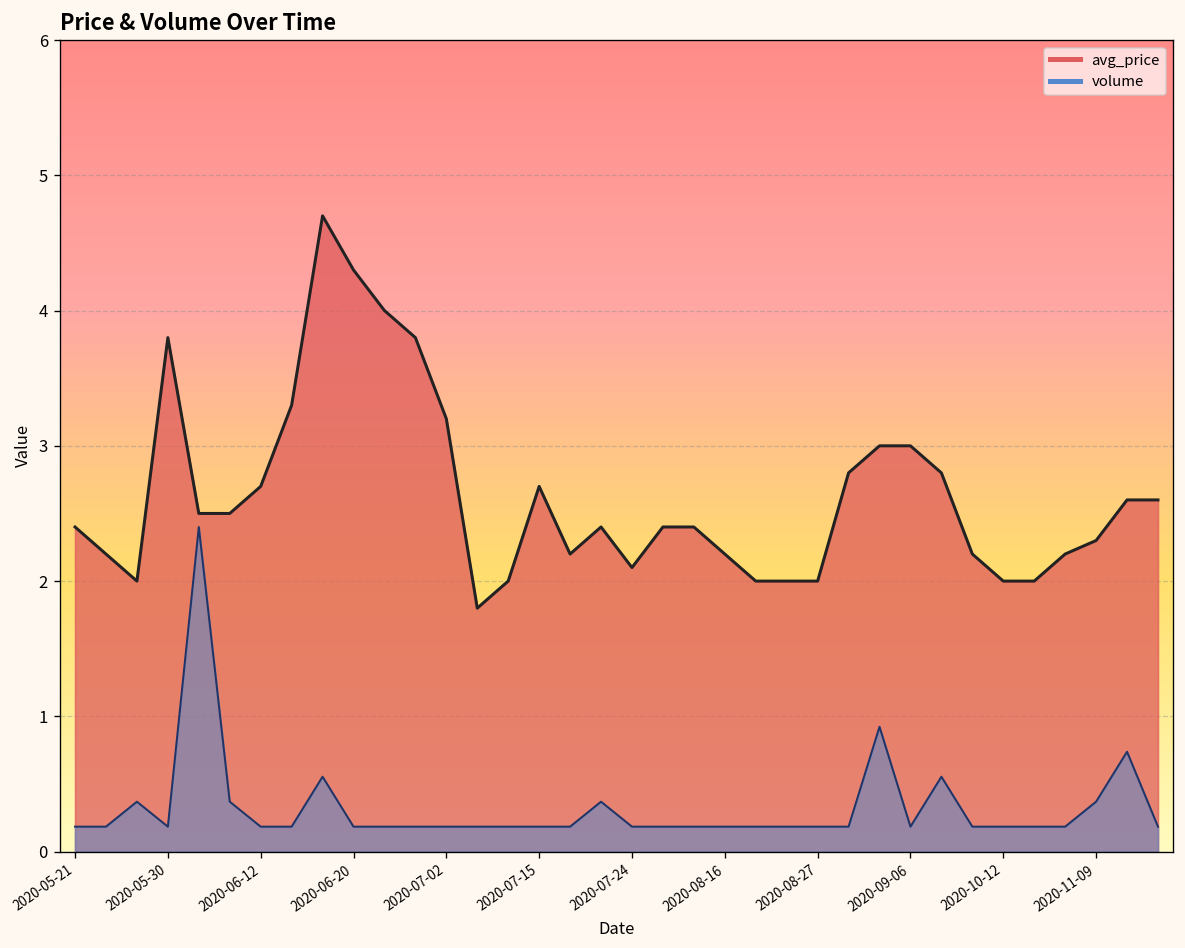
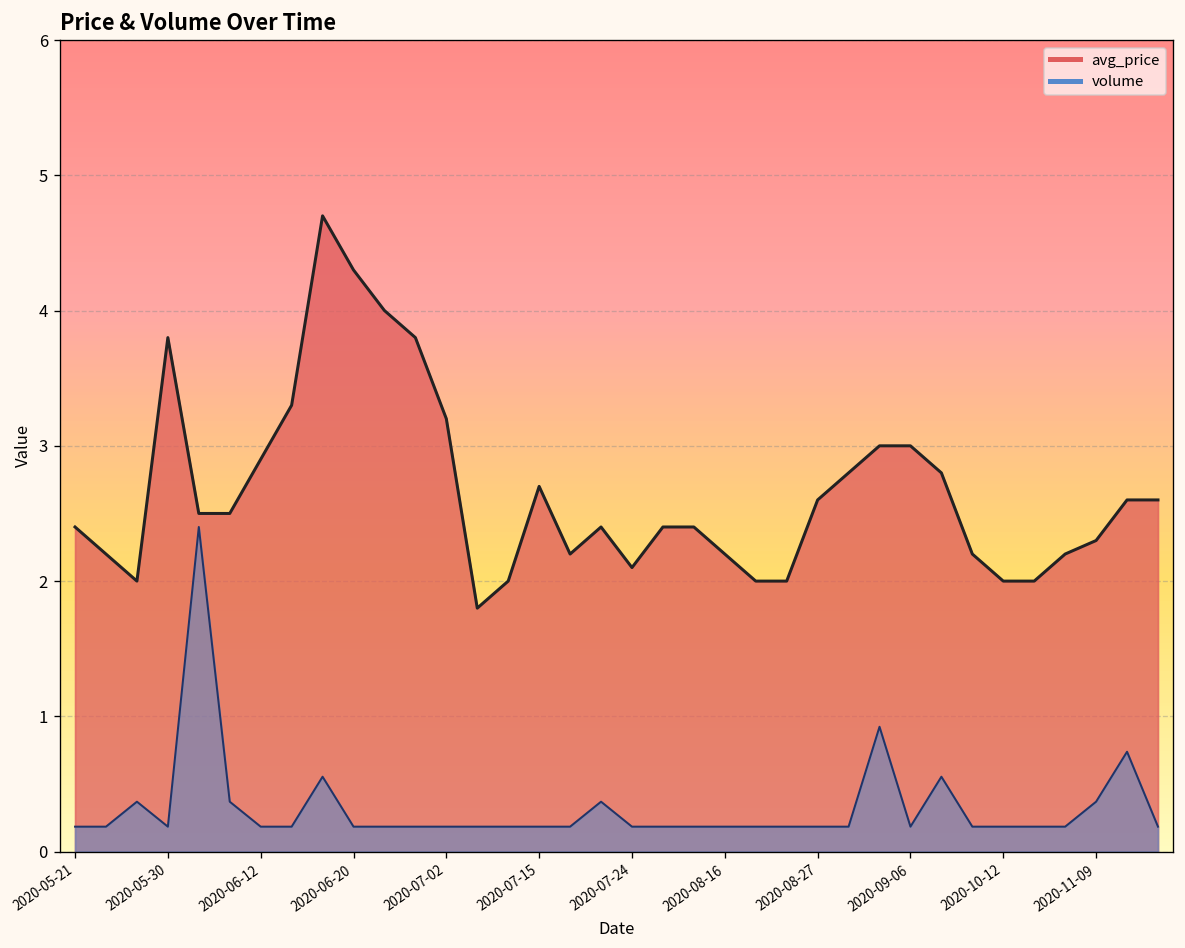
  {
    "avg_price": {
      "2020-05-21": 2.4,
      "2020-05-30": 3.8,
-     "2020-06-12": 2.7,
+     "2020-06-12": 2.9,
      "2020-06-20": 4.3,
      "2020-07-02": 3.2,
      "2020-07-15": 2.7,
      "2020-07-24": 2.1,
      "2020-08-16": 2.2,
-     "2020-08-27": 2.0,
+     "2020-08-27": 2.6,
      "2020-09-06": 3.0,
      "2020-10-12": 2.0,
      "2020-11-09": 2.3
    },
    "volume": {
      "2020-05-21": 0.2,
      "2020-05-30": 0.2,
      "2020-06-12": 0.2,
      "2020-06-20": 0.2,
      "2020-07-02": 0.2,
      "2020-07-15": 0.2,
      "2020-07-24": 0.2,
      "2020-08-16": 0.2,
      "2020-08-27": 0.2,
      "2020-09-06": 0.2,
      "2020-10-12": 0.2,
      "2020-11-09": 0.37
    }
  }
